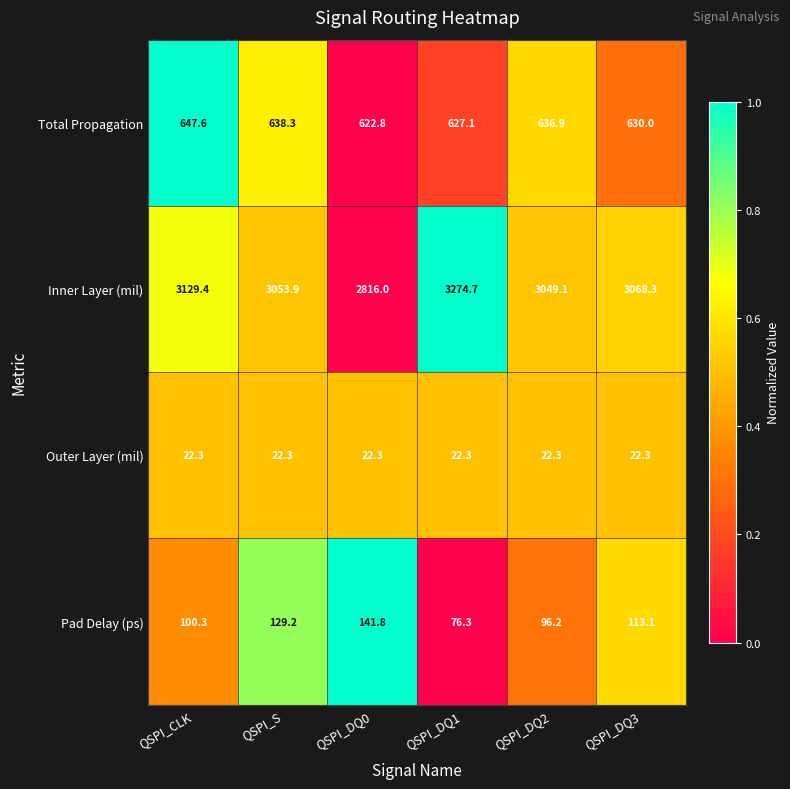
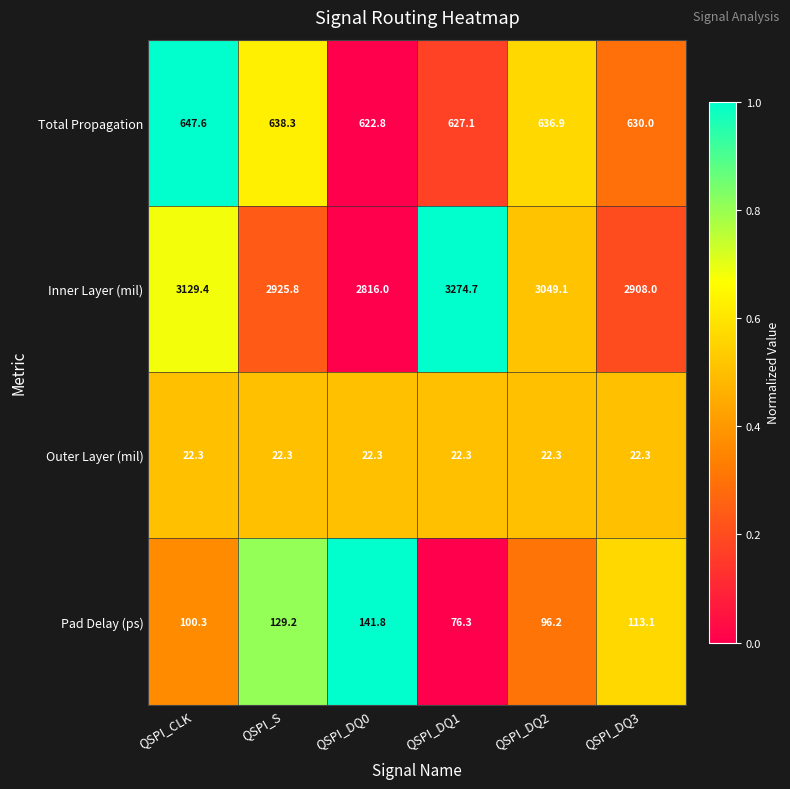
  {
    "Total Propagation": {
      "QSPI_CLK": 647.6,
      "QSPI_S": 638.3,
      "QSPI_DQ0": 622.8,
      "QSPI_DQ1": 627.1,
      "QSPI_DQ2": 636.9,
      "QSPI_DQ3": 630.0
    },
    "Inner Layer (mil)": {
      "QSPI_CLK": 3129.4,
-     "QSPI_S": 3053.9,
+     "QSPI_S": 2925.8,
      "QSPI_DQ0": 2816.0,
      "QSPI_DQ1": 3274.7,
      "QSPI_DQ2": 3049.1,
-     "QSPI_DQ3": 3068.3
+     "QSPI_DQ3": 2908.0
    },
    "Outer Layer (mil)": {
      "QSPI_CLK": 22.3,
      "QSPI_S": 22.3,
      "QSPI_DQ0": 22.3,
      "QSPI_DQ1": 22.3,
      "QSPI_DQ2": 22.3,
      "QSPI_DQ3": 22.3
    },
    "Pad Delay (ps)": {
      "QSPI_CLK": 100.3,
      "QSPI_S": 129.2,
      "QSPI_DQ0": 141.8,
      "QSPI_DQ1": 76.3,
      "QSPI_DQ2": 96.2,
      "QSPI_DQ3": 113.1
    }
  }
